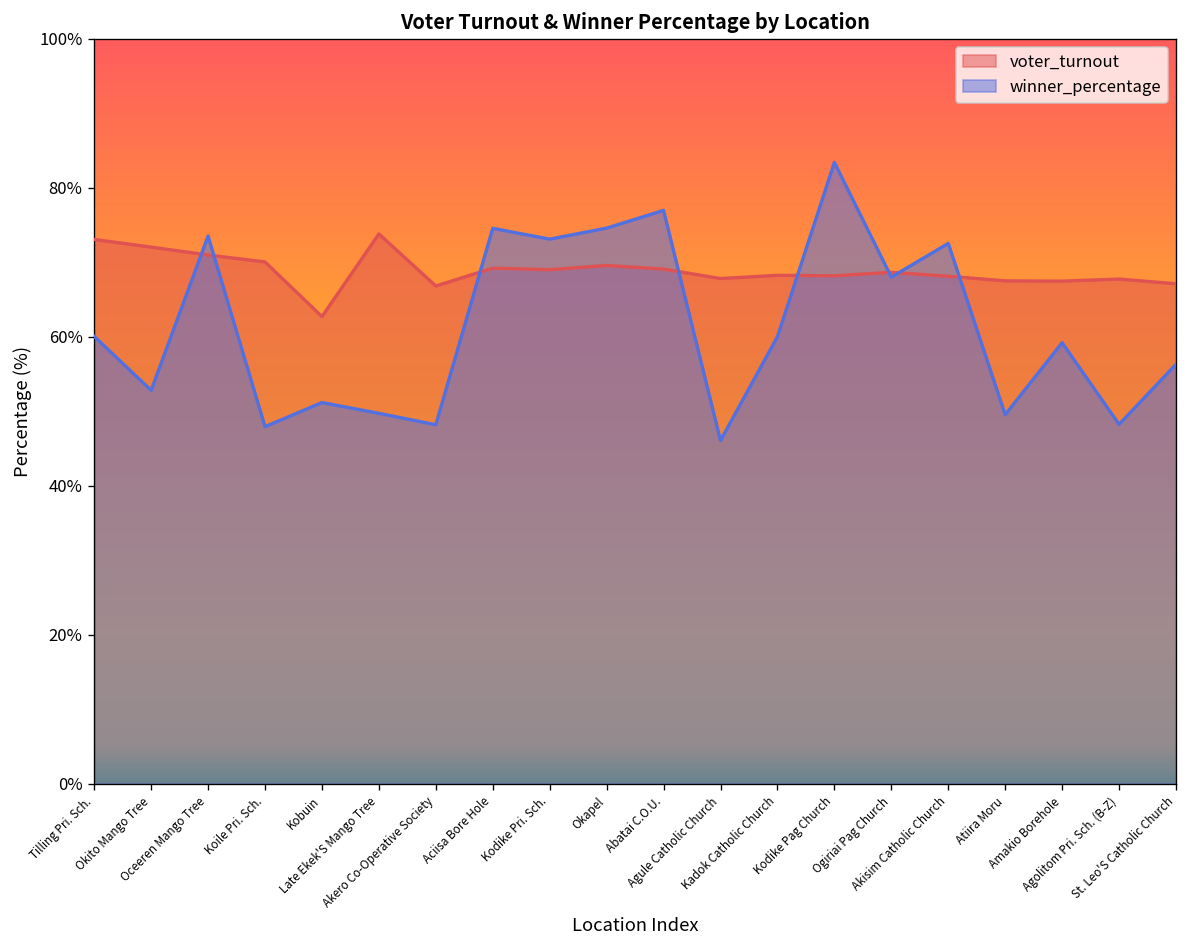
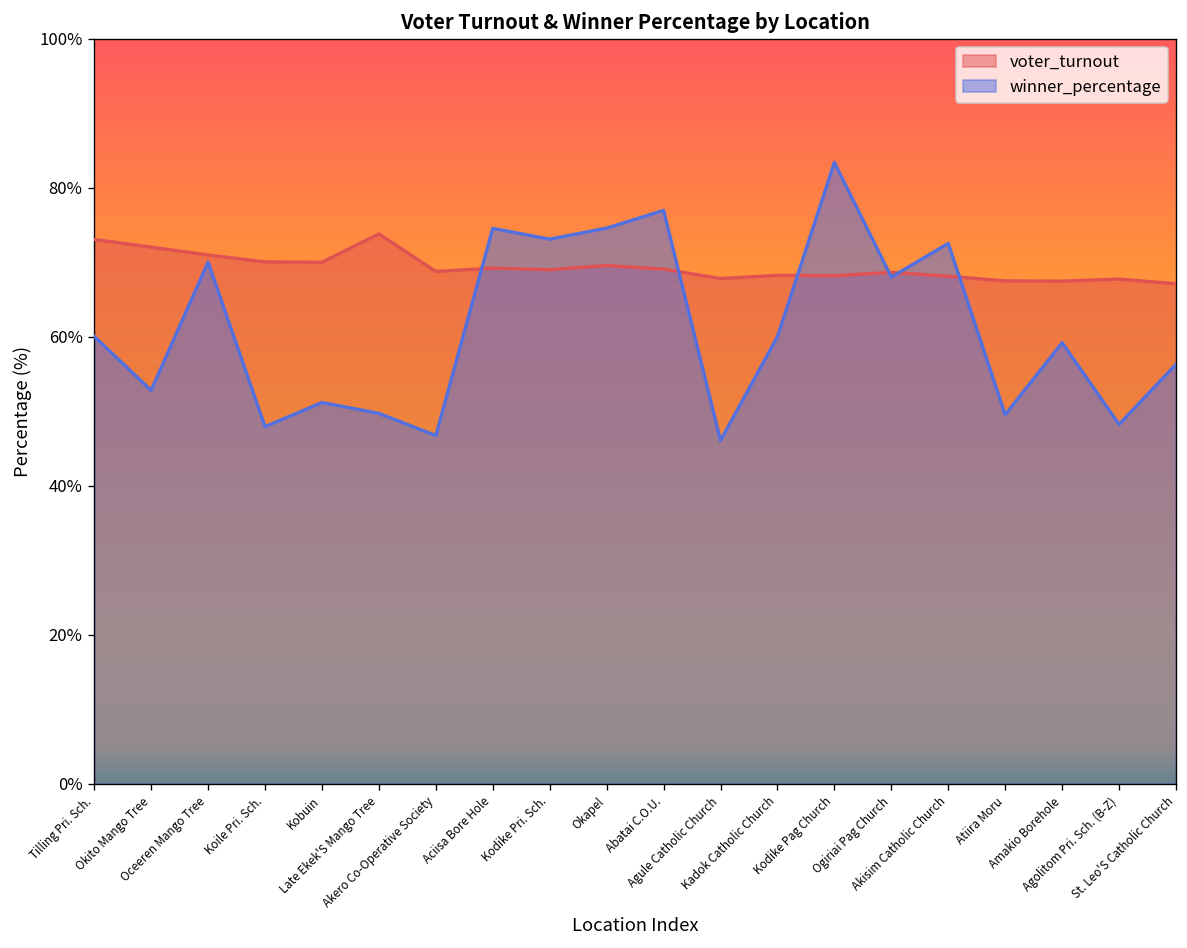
  {
    "voter_turnout": {
      "Tilling Pri. Sch.": "73%",
      "Okito Mango Tree": "72%",
      "Oceeren Mango Tree": "71%",
      "Koile Pri. Sch.": "70%",
-     "Kobuin": "63%",
+     "Kobuin": "70%",
      "Late Ekek'S Mango Tree": "74%",
-     "Akero Co-Operative Society": "67%",
+     "Akero Co-Operative Society": "69%",
      "Aciisa Bore Hole": "69%",
      "Kodike Pri. Sch.": "69%",
      "Okapel": "70%",
      "Abatai C.O.U.": "69%",
      "Agule Catholic Church": "68%",
      "Kadok Catholic Church": "68%",
      "Kodike Pag Church": "68%",
      "Ogiriai Pag Church": "69%",
      "Akisim Catholic Church": "68%",
      "Atiira Moru": "68%",
      "Amakio Borehole": "67%",
      "Agolitom Pri. Sch. (B-Z)": "68%",
      "St. Leo'S Catholic Church": "67%"
    },
    "winner_percentage": {
      "Tilling Pri. Sch.": "60%",
      "Okito Mango Tree": "53%",
-     "Oceeren Mango Tree": "74%",
+     "Oceeren Mango Tree": "70%",
      "Koile Pri. Sch.": "48%",
      "Kobuin": "51%",
      "Late Ekek'S Mango Tree": "50%",
-     "Akero Co-Operative Society": "48%",
+     "Akero Co-Operative Society": "47%",
      "Aciisa Bore Hole": "75%",
      "Kodike Pri. Sch.": "73%",
      "Okapel": "75%",
      "Abatai C.O.U.": "77%",
      "Agule Catholic Church": "46%",
      "Kadok Catholic Church": "60%",
      "Kodike Pag Church": "83%",
      "Ogiriai Pag Church": "68%",
      "Akisim Catholic Church": "73%",
      "Atiira Moru": "50%",
      "Amakio Borehole": "59%",
      "Agolitom Pri. Sch. (B-Z)": "48%",
      "St. Leo'S Catholic Church": "56%"
    }
  }
